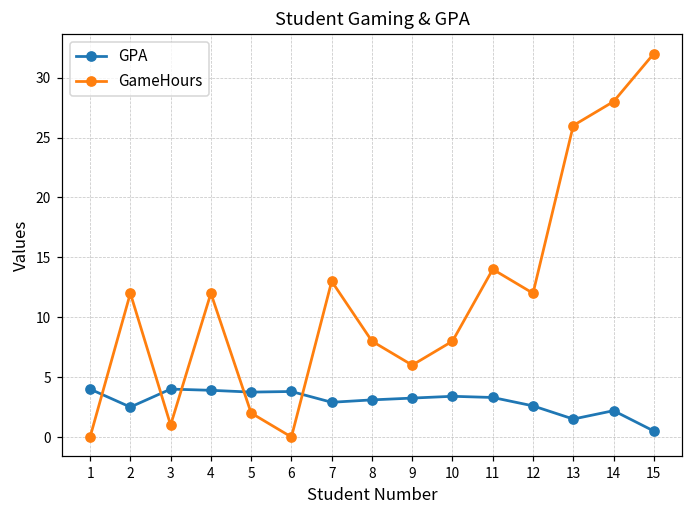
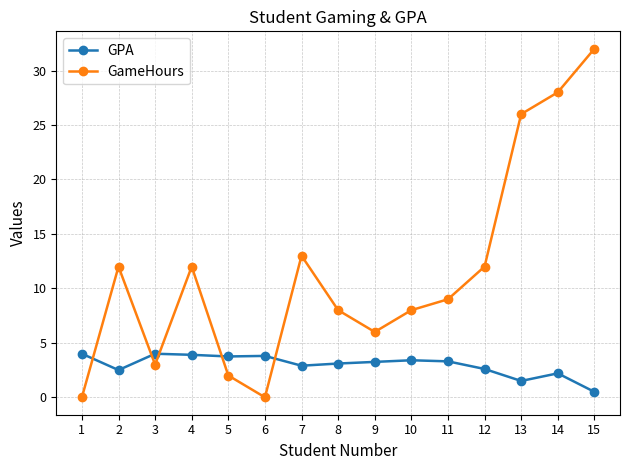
  {
    "GPA": {
      "1": 4,
      "2": 2.5,
      "3": 4,
      "4": 4,
      "5": 3.8,
      "6": 4,
      "7": 3,
      "8": 3,
      "9": 3.3,
      "10": 3.4,
      "11": 3.3,
      "12": 2.6,
      "13": 1.5,
      "14": 2,
      "15": 0.5
    },
    "GameHours": {
      "1": 0,
      "2": 12,
-     "3": 1,
+     "3": 3,
      "4": 12,
      "5": 2,
      "6": 0,
      "7": 13,
      "8": 8,
      "9": 6,
      "10": 8,
-     "11": 14,
+     "11": 9,
      "12": 12,
      "13": 26,
      "14": 28,
      "15": 32
    }
  }
